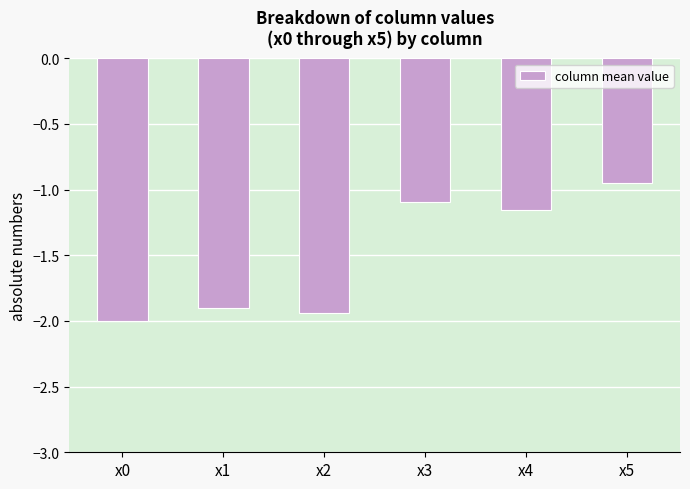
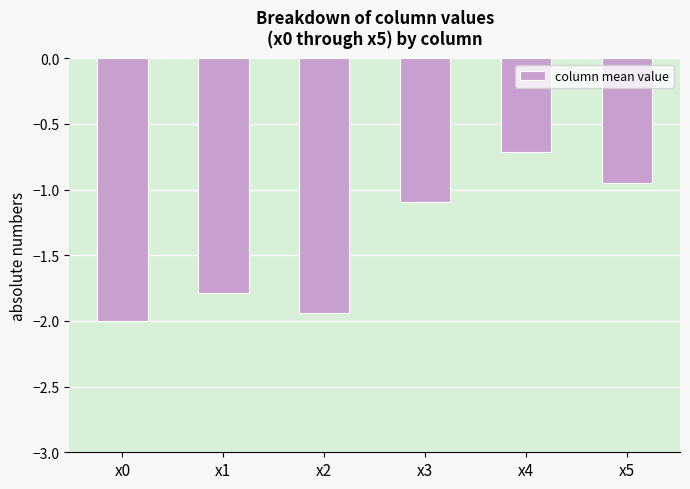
  {
    "x0": -2.00,
-   "x1": -1.90,
+   "x1": -1.79,
    "x2": -1.94,
    "x3": -1.09,
-   "x4": -1.16,
+   "x4": -0.71,
    "x5": -0.95
  }
